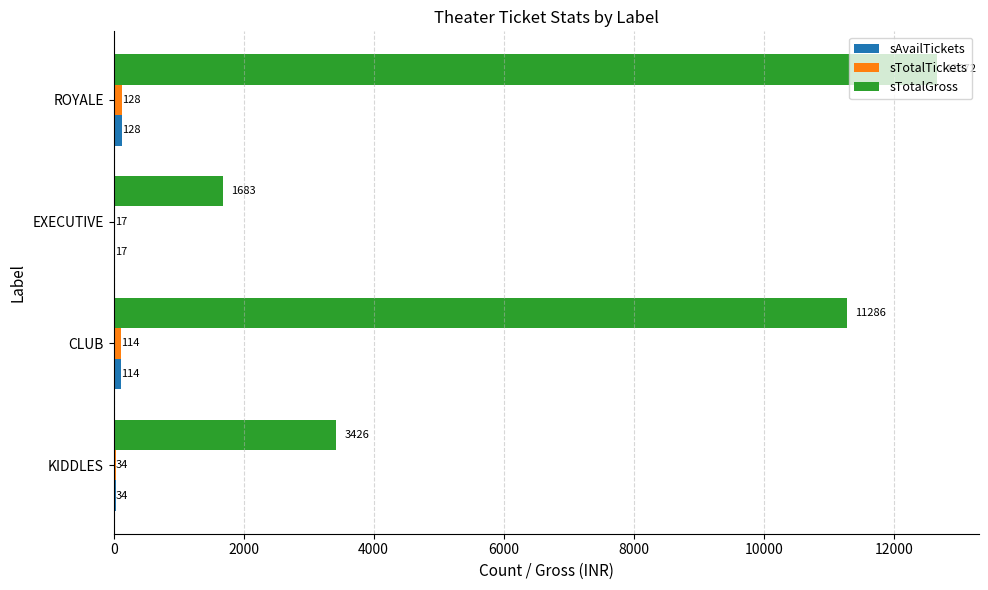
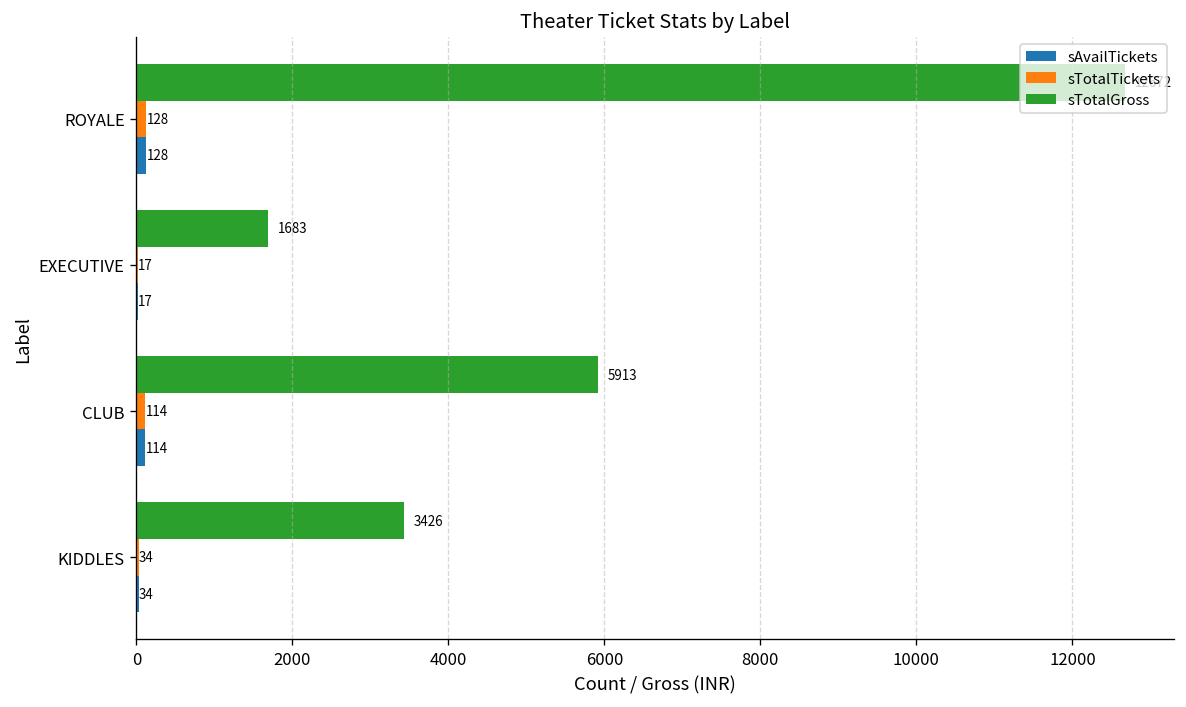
  {
    "sAvailTickets": {
      "ROYALE": 128,
      "EXECUTIVE": 17,
      "CLUB": 114,
      "KIDDLES": 34
    },
    "sTotalTickets": {
      "ROYALE": 128,
      "EXECUTIVE": 17,
      "CLUB": 114,
      "KIDDLES": 34
    },
    "sTotalGross": {
      "EXECUTIVE": 1683,
-     "CLUB": 11286,
+     "CLUB": 5913,
      "KIDDLES": 3426
    }
  }
